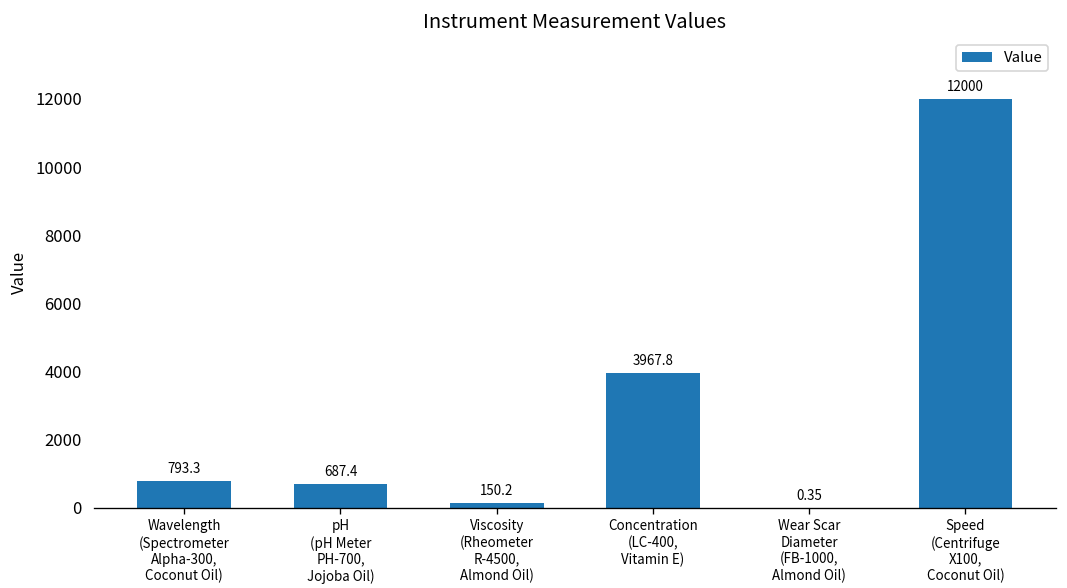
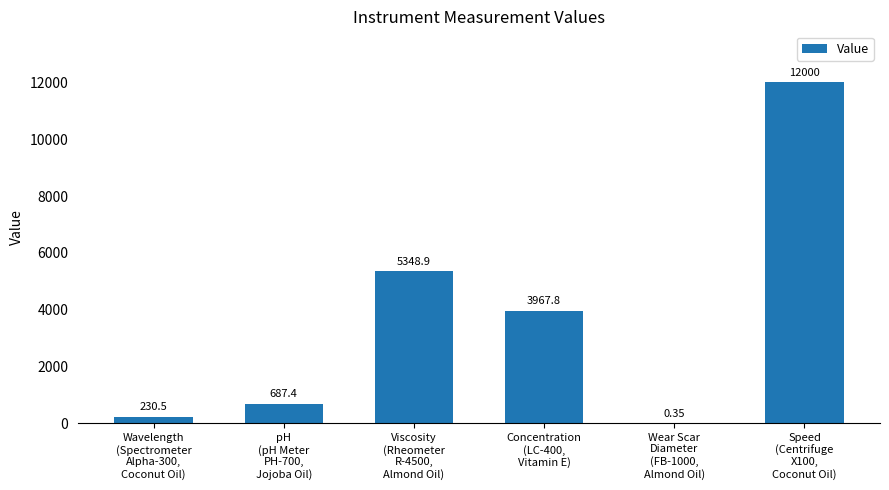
  {
-   "Wavelength (Spectrometer Alpha-300, Coconut Oil)": 793.3,
+   "Wavelength (Spectrometer Alpha-300, Coconut Oil)": 230.5,
    "pH (pH Meter PH-700, Jojoba Oil)": 687.4,
-   "Viscosity (Rheometer R-4500, Almond Oil)": 150.2,
+   "Viscosity (Rheometer R-4500, Almond Oil)": 5348.9,
    "Concentration (LC-400, Vitamin E)": 3967.8,
    "Wear Scar Diameter (FB-1000, Almond Oil)": 0.35,
    "Speed (Centrifuge X100, Coconut Oil)": 12000
  }
